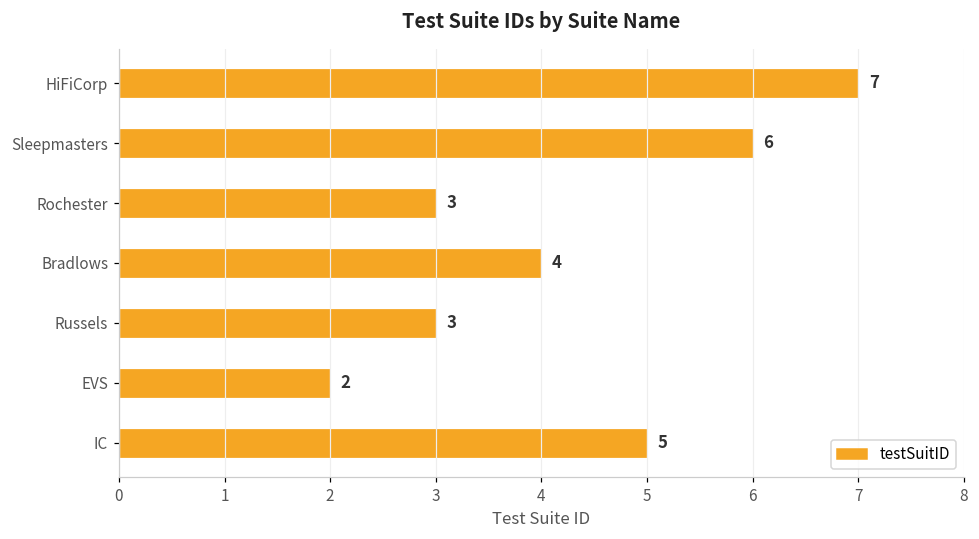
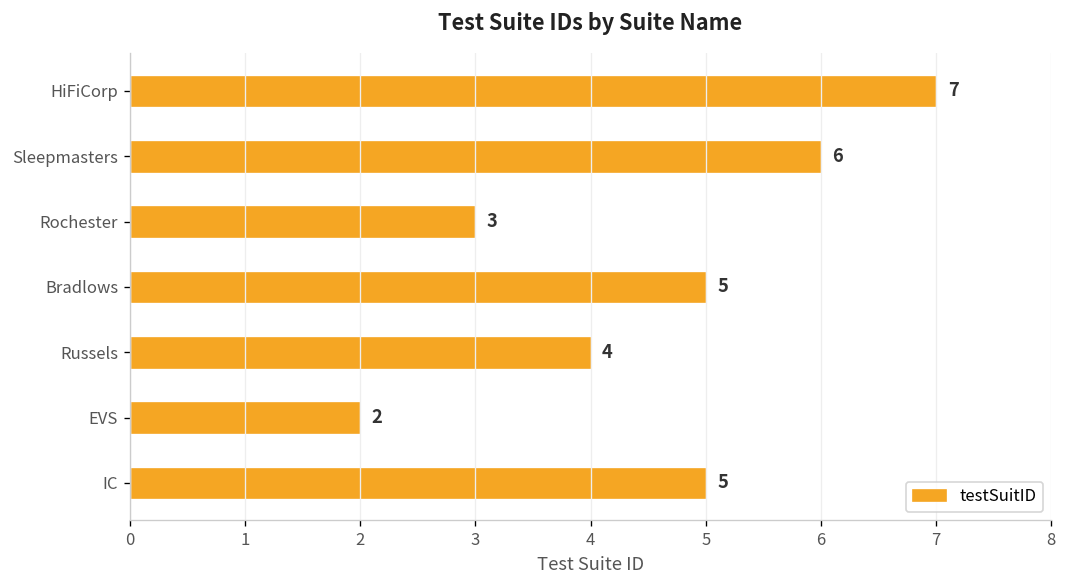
  {
    "HiFiCorp": 7,
    "Sleepmasters": 6,
    "Rochester": 3,
-   "Bradlows": 4,
-   "Russels": 3,
+   "Bradlows": 5,
+   "Russels": 4,
    "EVS": 2,
    "IC": 5
  }
